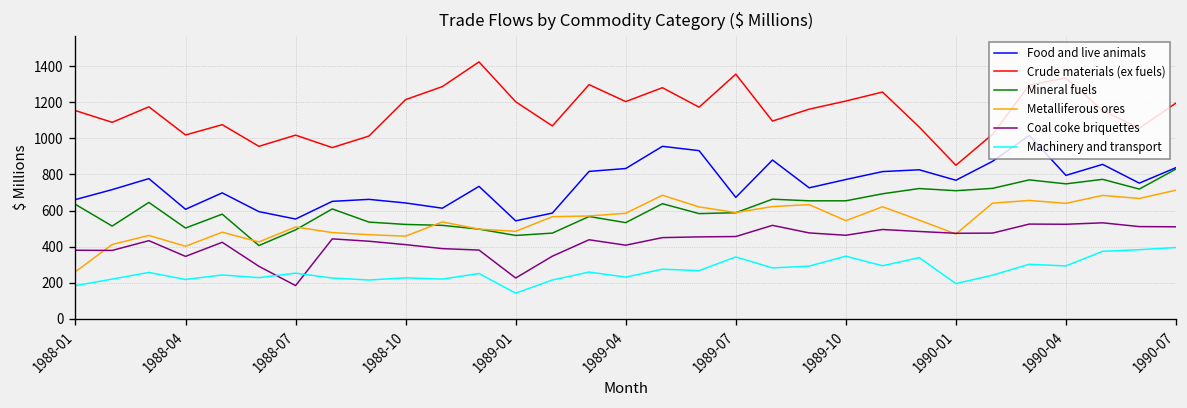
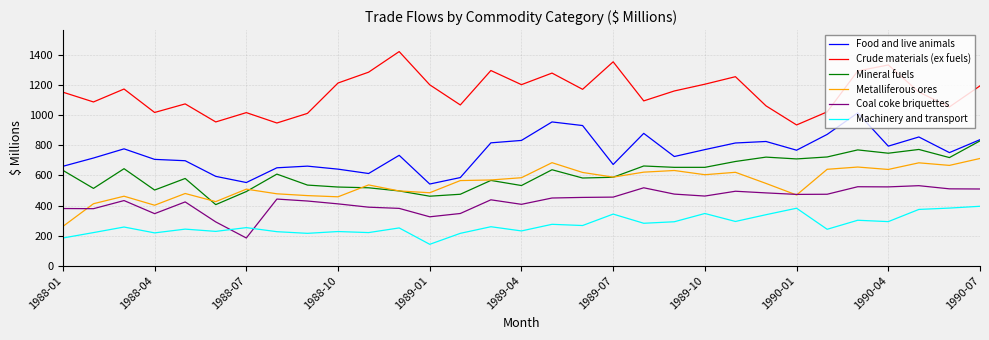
  {
    "Food and live animals": {
      "1988-01": 660,
-     "1988-04": 610,
+     "1988-04": 710,
      "1988-07": 550,
      "1988-10": 640,
      "1989-01": 540,
      "1989-04": 830,
      "1989-07": 670,
      "1989-10": 770,
      "1990-01": 770,
      "1990-04": 800
    },
    "Crude materials (ex fuels)": {
      "1988-01": 1150,
      "1988-04": 1020,
      "1988-07": 1020,
      "1988-10": 1220,
      "1989-01": 1200,
      "1989-04": 1200,
      "1989-07": 1360,
      "1989-10": 1210,
-     "1990-01": 850,
+     "1990-01": 940,
      "1990-07": 1200
    },
    "Mineral fuels": {
      "1988-01": 630,
      "1988-04": 500,
      "1988-10": 520,
      "1989-01": 460,
      "1989-04": 530,
      "1989-10": 650,
      "1990-01": 710,
      "1990-04": 750
    },
    "Metalliferous ores": {
      "1988-01": 260,
      "1988-04": 400,
      "1988-10": 460,
      "1989-01": 490,
      "1989-04": 590,
-     "1989-10": 540,
+     "1989-10": 610,
      "1990-04": 640,
      "1990-07": 710
    },
    "Coal coke briquettes": {
      "1988-01": 380,
      "1988-04": 350,
      "1988-07": 180,
      "1988-10": 410,
-     "1989-01": 230,
+     "1989-01": 330,
      "1989-04": 410,
      "1989-07": 460,
      "1989-10": 460,
      "1990-04": 520,
      "1990-07": 510
    },
    "Machinery and transport": {
      "1988-01": 180,
      "1988-04": 220,
      "1988-07": 250,
      "1988-10": 230,
      "1989-01": 140,
      "1989-04": 230,
      "1989-07": 340,
      "1989-10": 350,
-     "1990-01": 200,
+     "1990-01": 380,
      "1990-04": 290,
      "1990-07": 400
    }
  }
